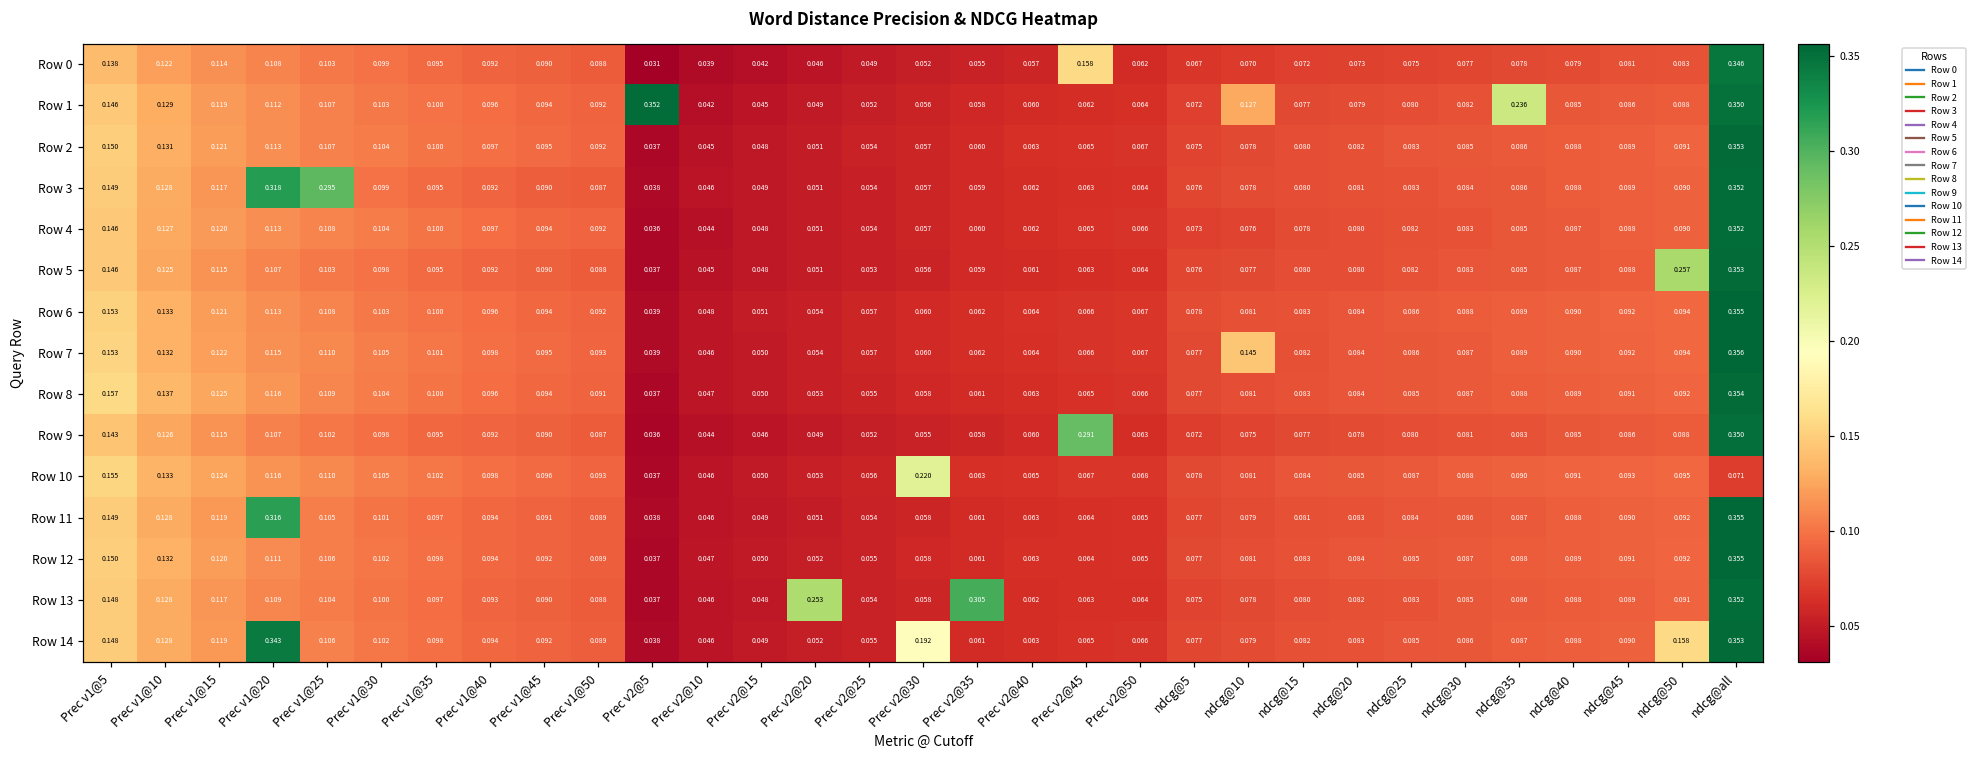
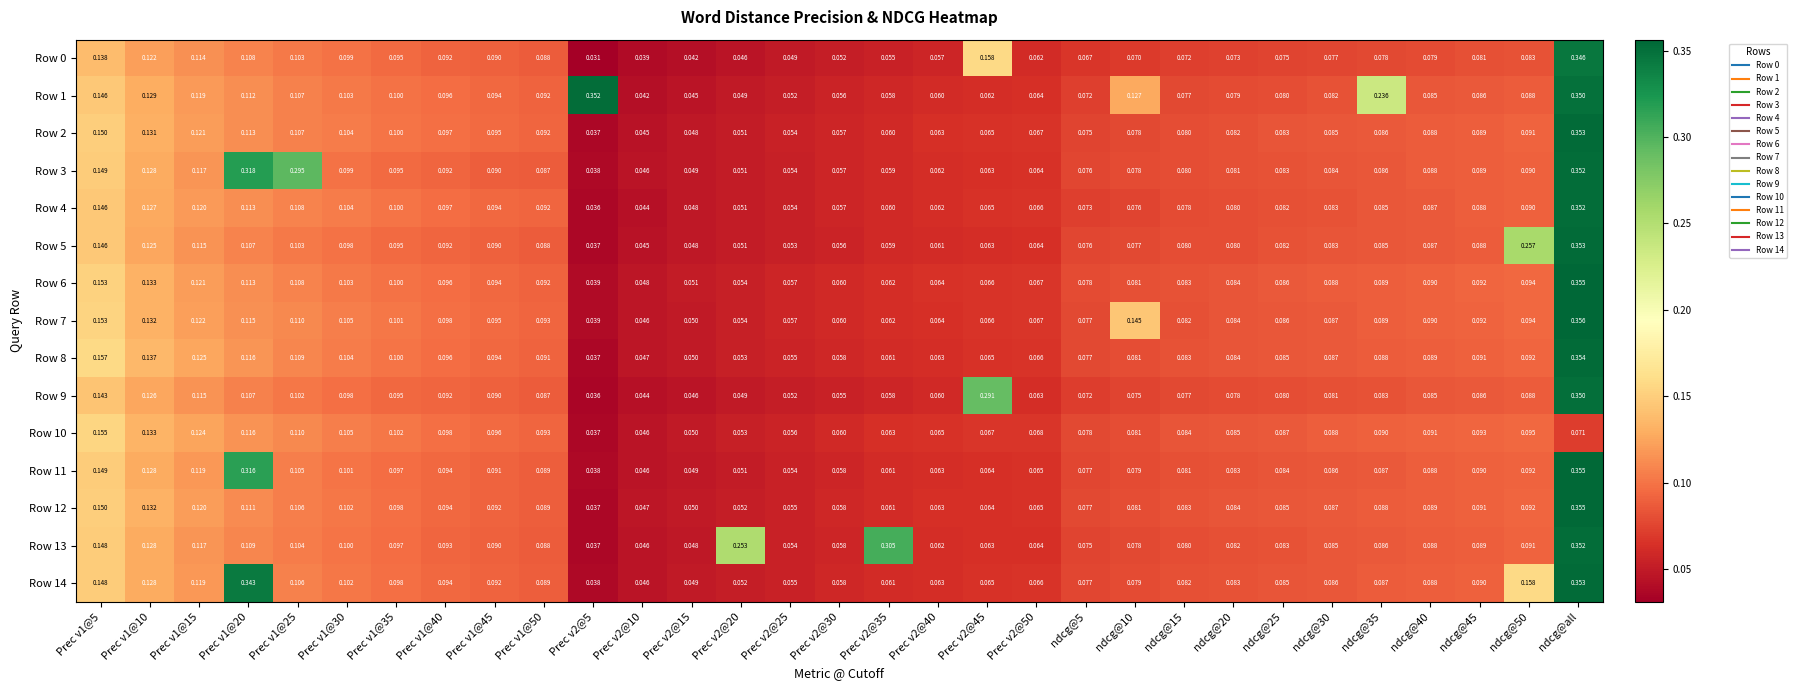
  {
    "Row 10": {
      "Prec v1@5": 0.155,
      "Prec v1@10": 0.133,
      "Prec v1@15": 0.124,
      "Prec v1@20": 0.116,
      "Prec v1@25": 0.110,
      "Prec v1@30": 0.105,
      "Prec v1@35": 0.102,
      "Prec v1@40": 0.098,
      "Prec v1@45": 0.096,
      "Prec v1@50": 0.093,
      "Prec v2@5": 0.037,
      "Prec v2@10": 0.046,
      "Prec v2@15": 0.050,
      "Prec v2@20": 0.053,
      "Prec v2@25": 0.056,
-     "Prec v2@30": 0.220,
+     "Prec v2@30": 0.060,
      "Prec v2@35": 0.063,
      "Prec v2@40": 0.065,
      "Prec v2@45": 0.067,
      "Prec v2@50": 0.068,
      "ndcg@5": 0.078,
      "ndcg@10": 0.081,
      "ndcg@15": 0.084,
      "ndcg@20": 0.085,
      "ndcg@25": 0.087,
      "ndcg@30": 0.088,
      "ndcg@35": 0.090,
      "ndcg@40": 0.091,
      "ndcg@45": 0.093,
      "ndcg@50": 0.095,
      "ndcg@all": 0.071
    },
    "Row 14": {
      "Prec v1@5": 0.148,
      "Prec v1@10": 0.128,
      "Prec v1@15": 0.119,
      "Prec v1@20": 0.343,
      "Prec v1@25": 0.106,
      "Prec v1@30": 0.102,
      "Prec v1@35": 0.098,
      "Prec v1@40": 0.094,
      "Prec v1@45": 0.092,
      "Prec v1@50": 0.089,
      "Prec v2@5": 0.038,
      "Prec v2@10": 0.046,
      "Prec v2@15": 0.049,
      "Prec v2@20": 0.052,
      "Prec v2@25": 0.055,
-     "Prec v2@30": 0.192,
+     "Prec v2@30": 0.058,
      "Prec v2@35": 0.061,
      "Prec v2@40": 0.063,
      "Prec v2@45": 0.065,
      "Prec v2@50": 0.066,
      "ndcg@5": 0.077,
      "ndcg@10": 0.079,
      "ndcg@15": 0.082,
      "ndcg@20": 0.083,
      "ndcg@25": 0.085,
      "ndcg@30": 0.086,
      "ndcg@35": 0.087,
      "ndcg@40": 0.088,
      "ndcg@45": 0.090,
      "ndcg@50": 0.158,
      "ndcg@all": 0.353
    }
  }
